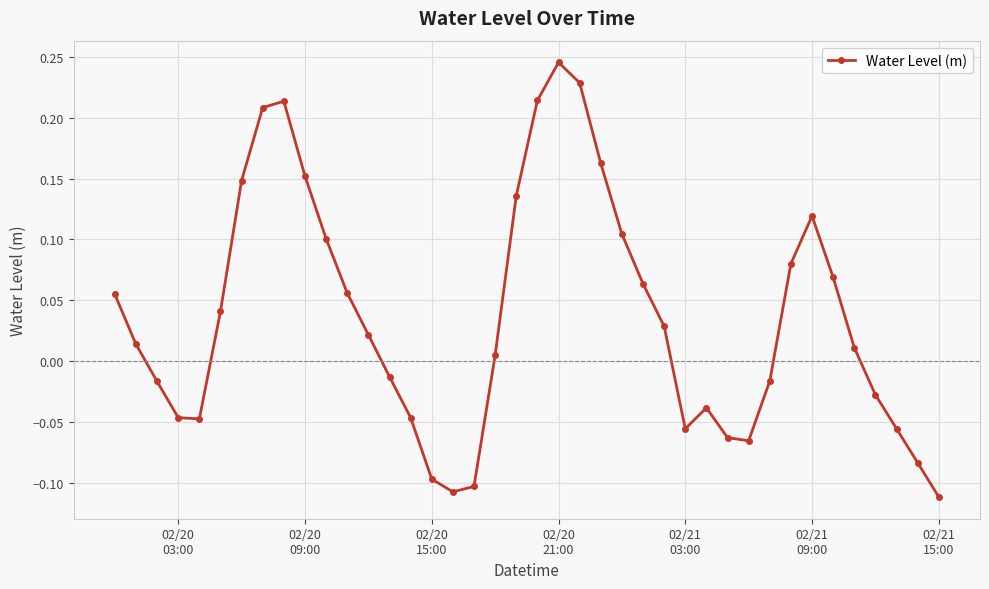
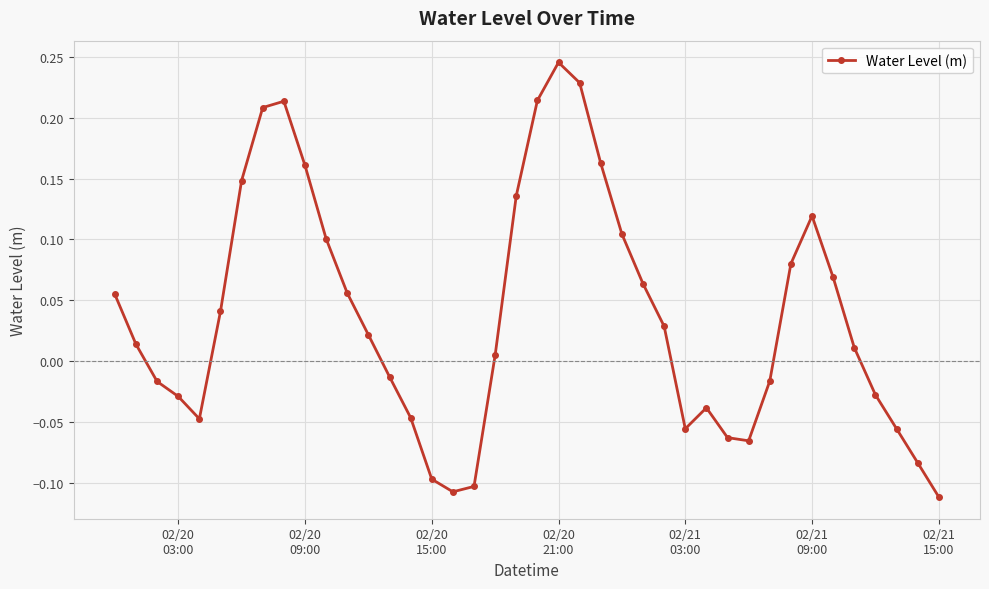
  {
-   "02/20 03:00": -0.046,
-   "02/20 09:00": 0.152,
+   "02/20 03:00": -0.029,
+   "02/20 09:00": 0.161,
    "02/20 15:00": -0.097,
    "02/20 21:00": 0.245,
    "02/21 03:00": -0.055,
    "02/21 09:00": 0.119,
    "02/21 15:00": -0.112
  }
